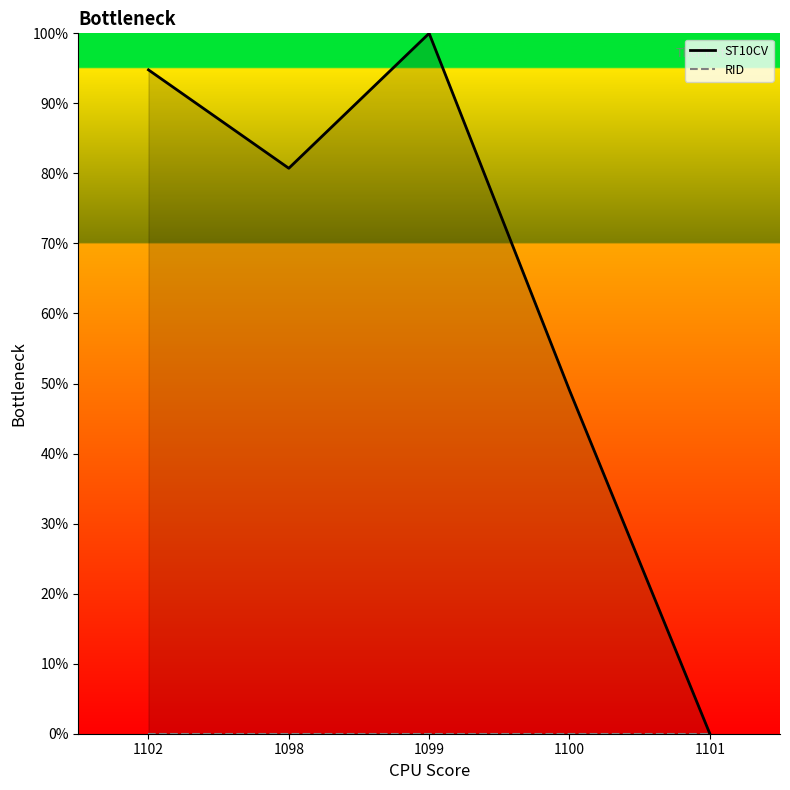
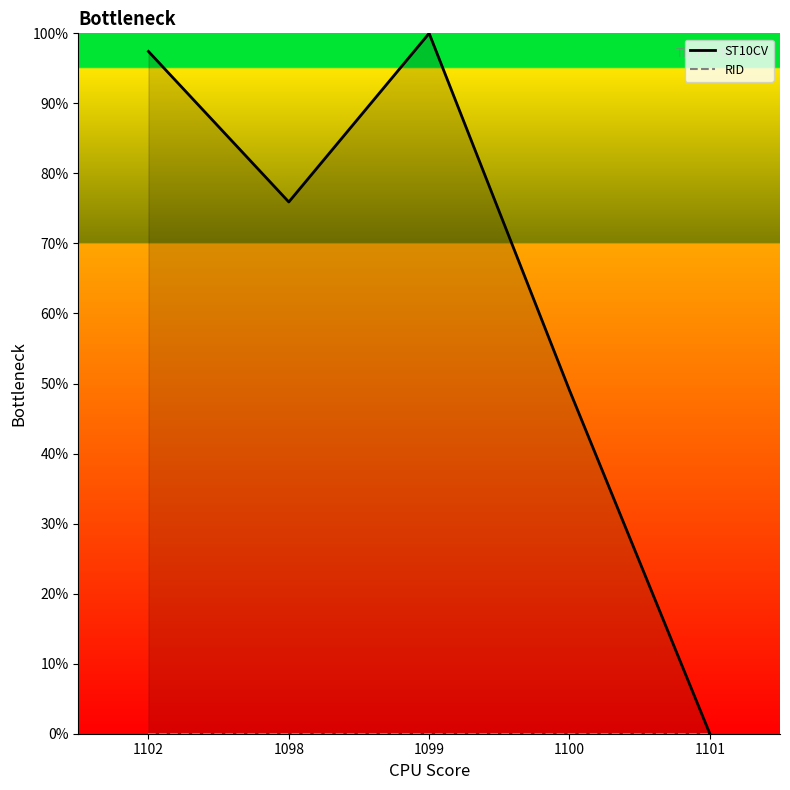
  {
    "ST10CV": {
-     "1102": "95%",
-     "1098": "81%",
+     "1102": "97%",
+     "1098": "76%",
      "1099": "100%",
      "1100": "49%"
    },
    "RID": {
      "1102": "0%",
      "1098": "0%",
      "1099": "0%",
      "1100": "0%"
    }
  }
